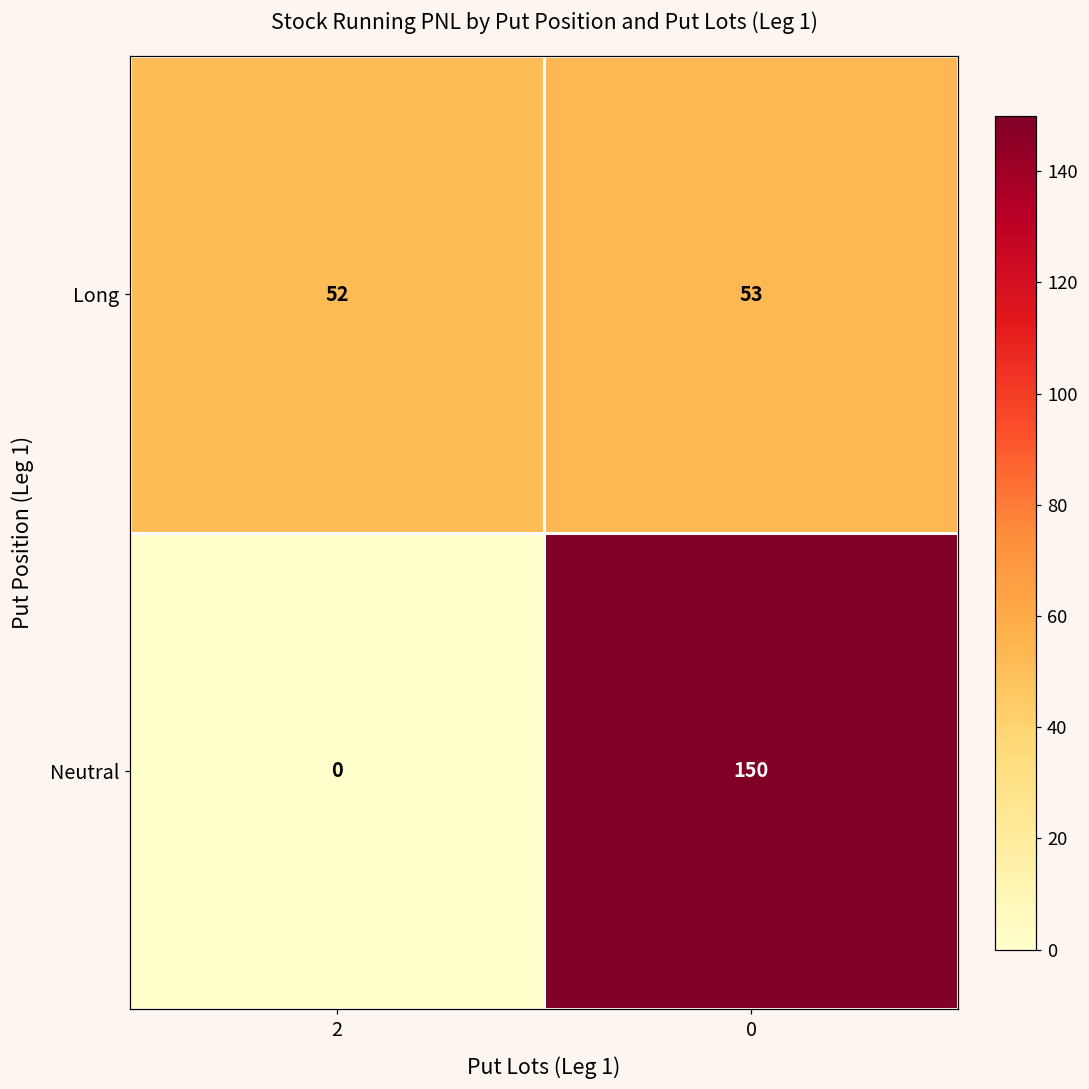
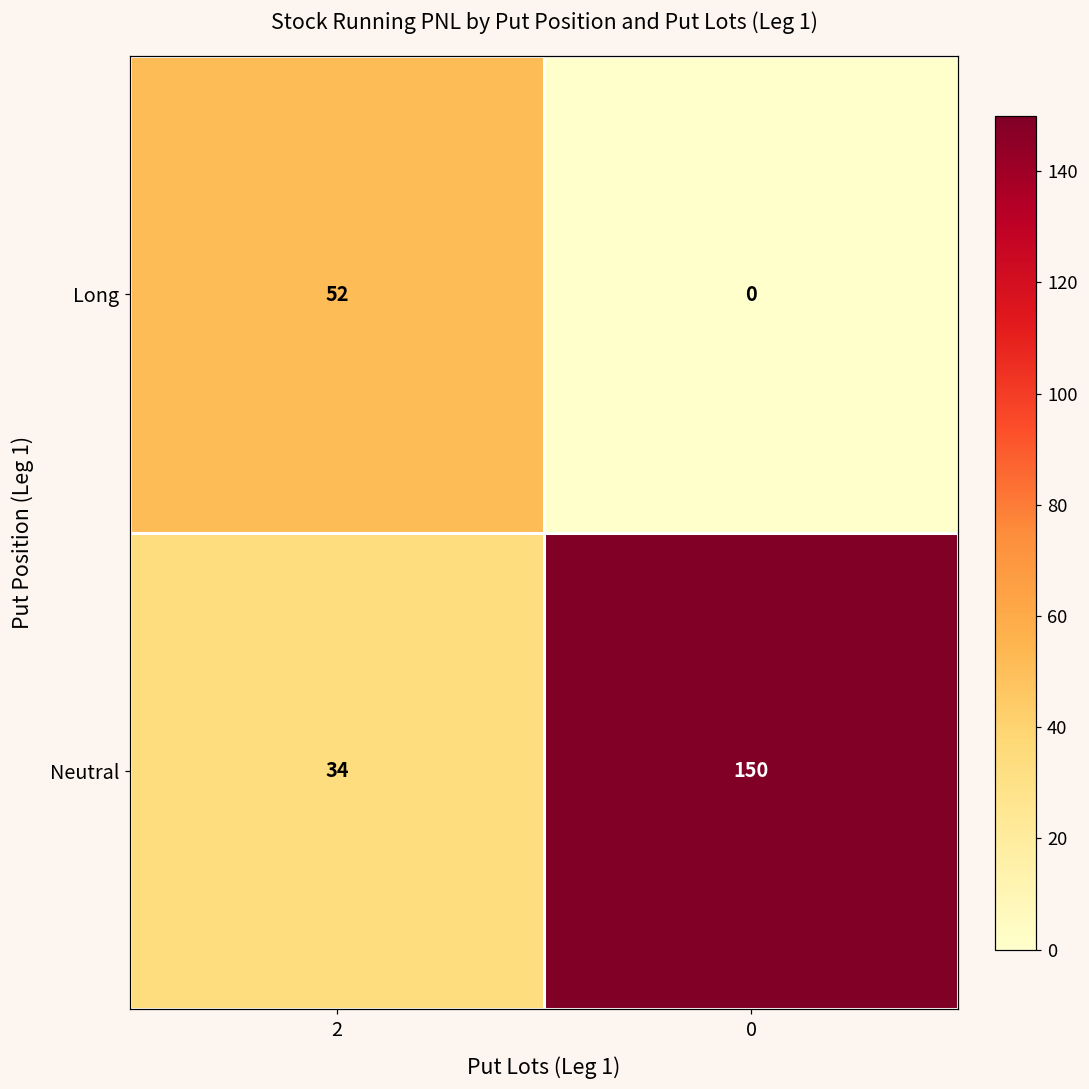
  {
    "Long": {
      "2": 52,
-     "0": 53
+     "0": 0
    },
    "Neutral": {
-     "2": 0,
+     "2": 34,
      "0": 150
    }
  }
